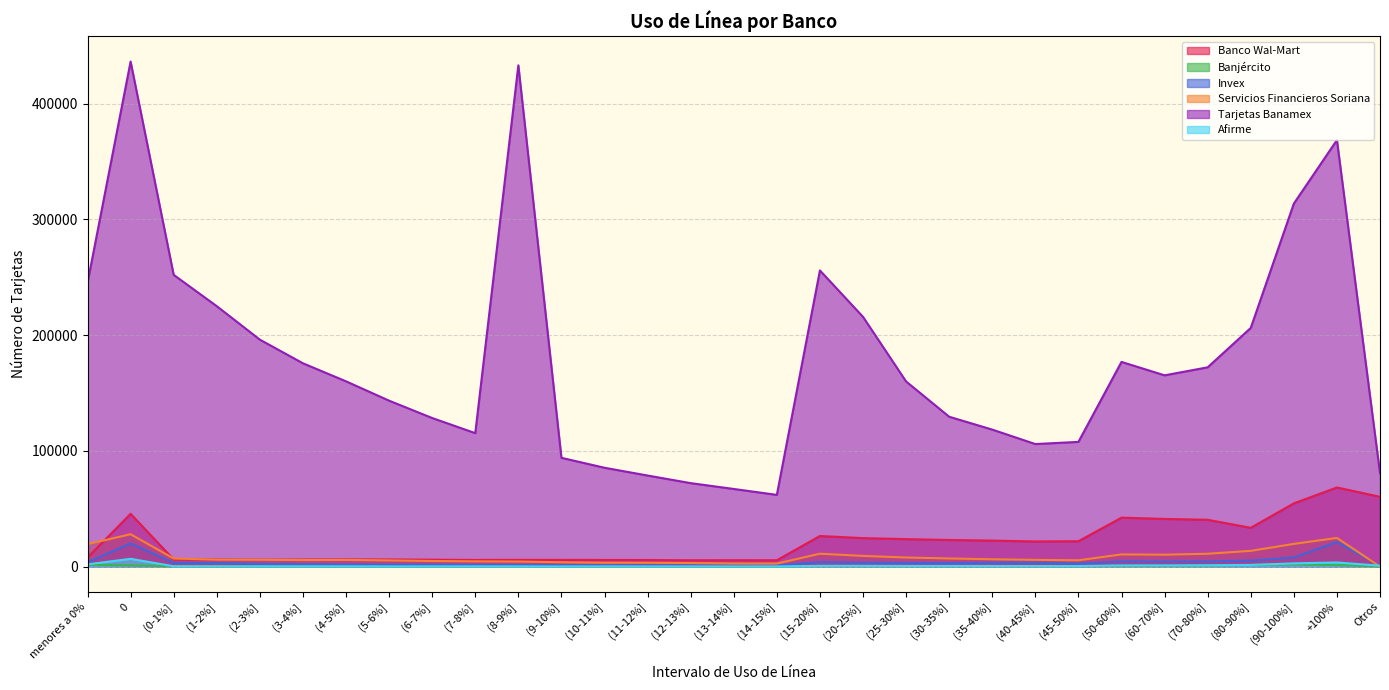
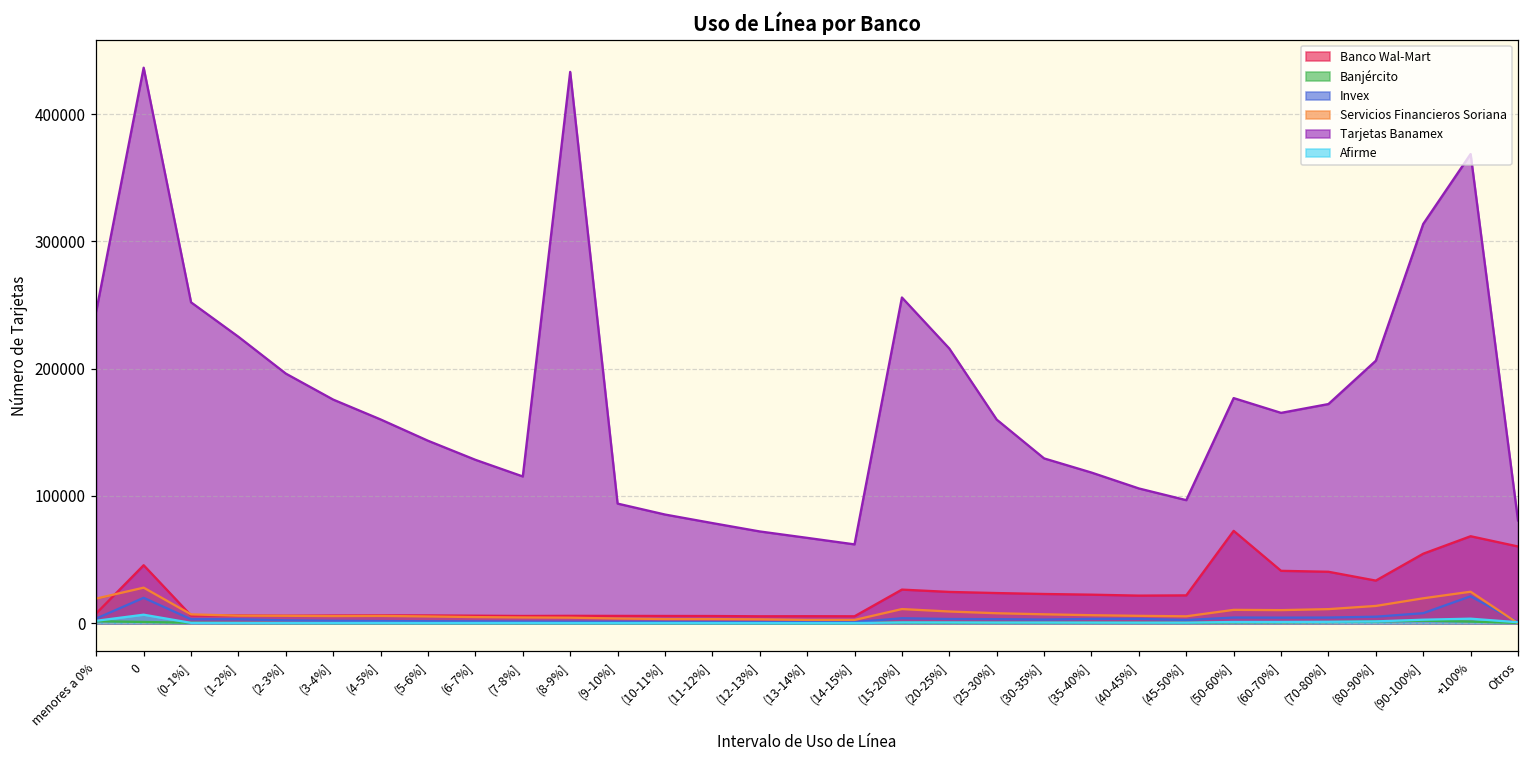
  {
    "Banco Wal-Mart": {
      "menores a 0%": 8000,
      "0": 46000,
      "(10-11%]": 6000,
      "(11-12%]": 6000,
      "(12-13%]": 5000,
      "(13-14%]": 6000,
      "(14-15%]": 5000,
      "(15-20%]": 26000,
      "(20-25%]": 25000,
      "(25-30%]": 24000,
      "(30-35%]": 23000,
      "(35-40%]": 22000,
      "(40-45%]": 22000,
      "(45-50%]": 22000,
-     "(50-60%]": 42000,
+     "(50-60%]": 73000,
      "(60-70%]": 41000,
      "(70-80%]": 40000,
      "(80-90%]": 34000,
      "(90-100%]": 55000,
      "+100%": 68000,
      "Otros": 60000
    },
    "Banjército": {
      "0": 1000,
      "+100%": 1000
    },
    "Invex": {
      "0": 20000,
      "(0-1%]": 3000,
      "(1-2%]": 3000,
      "(15-20%]": 4000,
      "(20-25%]": 3000,
      "(25-30%]": 3000,
      "(30-35%]": 3000,
      "(35-40%]": 3000,
      "(40-45%]": 3000,
      "(50-60%]": 5000,
      "(60-70%]": 4000,
      "(70-80%]": 4000,
      "(80-90%]": 5000,
      "(90-100%]": 8000,
      "+100%": 21000
    },
    "Servicios Financieros Soriana": {
      "menores a 0%": 19000,
      "0": 28000,
      "(11-12%]": 3000,
      "(15-20%]": 11000,
      "(20-25%]": 9000,
      "(25-30%]": 8000,
      "(30-35%]": 7000,
      "(35-40%]": 6000,
      "(40-45%]": 6000,
      "(45-50%]": 5000,
      "(50-60%]": 11000,
      "(60-70%]": 10000,
      "(70-80%]": 11000,
      "(80-90%]": 14000,
      "(90-100%]": 20000,
      "+100%": 25000
    },
    "Tarjetas Banamex": {
      "menores a 0%": 245000,
      "0": 436000,
      "(0-1%]": 252000,
      "(1-2%]": 225000,
      "(2-3%]": 196000,
      "(3-4%]": 176000,
      "(4-5%]": 160000,
      "(5-6%]": 143000,
      "(6-7%]": 128000,
      "(7-8%]": 115000,
      "(8-9%]": 433000,
      "(9-10%]": 94000,
      "(10-11%]": 85000,
      "(11-12%]": 79000,
      "(12-13%]": 72000,
      "(13-14%]": 67000,
      "(14-15%]": 62000,
      "(15-20%]": 256000,
      "(20-25%]": 216000,
      "(25-30%]": 160000,
      "(30-35%]": 129000,
      "(35-40%]": 118000,
      "(40-45%]": 106000,
-     "(45-50%]": 108000,
+     "(45-50%]": 97000,
      "(50-60%]": 177000,
      "(60-70%]": 165000,
      "(70-80%]": 172000,
      "(80-90%]": 206000,
      "(90-100%]": 314000,
      "+100%": 369000,
      "Otros": 81000
    },
    "Afirme": {
      "0": 7000,
      "+100%": 4000
    }
  }
